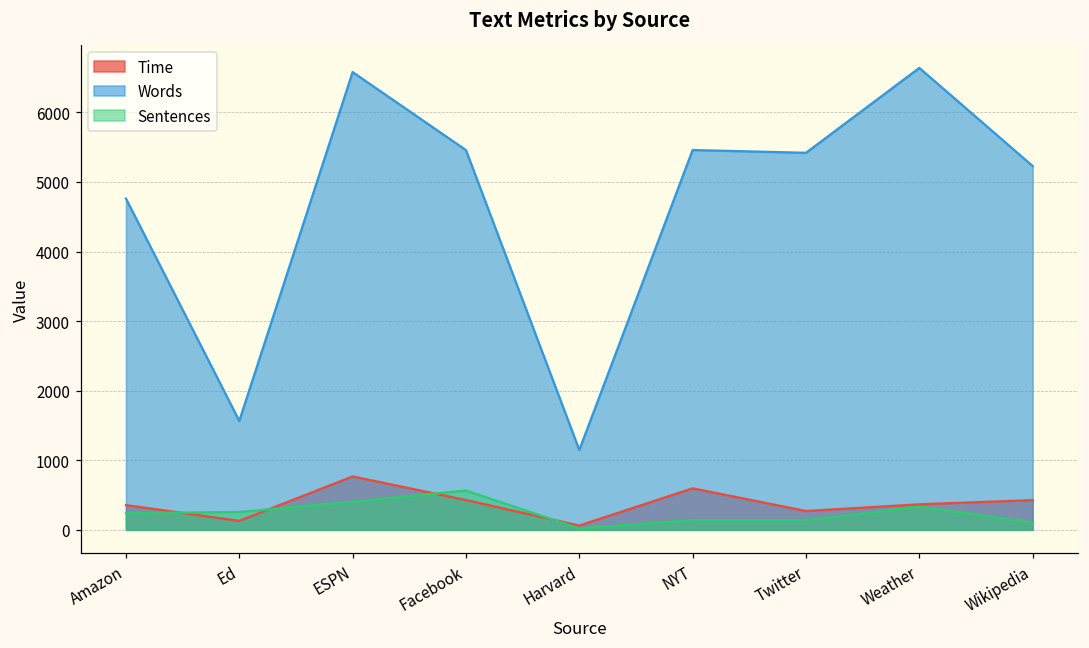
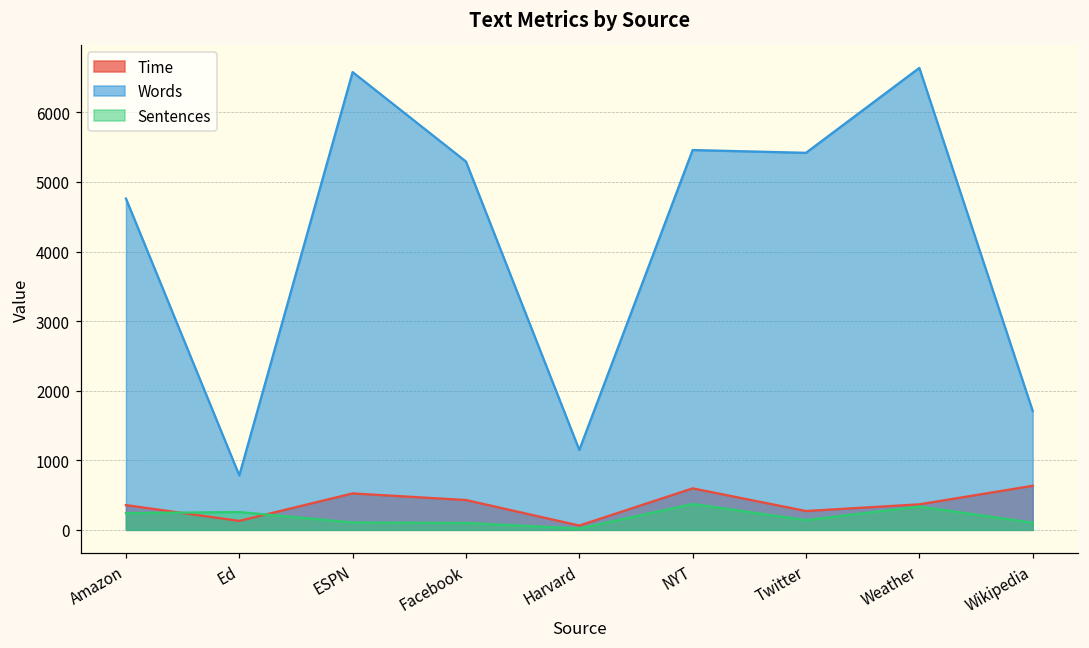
  {
    "Time": {
      "Amazon": 400,
      "Ed": 100,
-     "ESPN": 800,
+     "ESPN": 500,
      "Facebook": 400,
      "Harvard": 100,
      "NYT": 600,
      "Twitter": 300,
-     "Wikipedia": 400
+     "Wikipedia": 600
    },
    "Words": {
      "Amazon": 4800,
-     "Ed": 1600,
+     "Ed": 800,
      "ESPN": 6600,
-     "Facebook": 5500,
+     "Facebook": 5300,
      "Harvard": 1100,
      "NYT": 5500,
      "Twitter": 5400,
      "Weather": 6600,
-     "Wikipedia": 5200
+     "Wikipedia": 1700
    },
    "Sentences": {
      "Amazon": 200,
      "Ed": 300,
-     "ESPN": 400,
-     "Facebook": 600,
+     "ESPN": 100,
+     "Facebook": 100,
      "Harvard": 0,
-     "NYT": 100,
+     "NYT": 400,
      "Twitter": 100,
      "Wikipedia": 100
    }
  }
